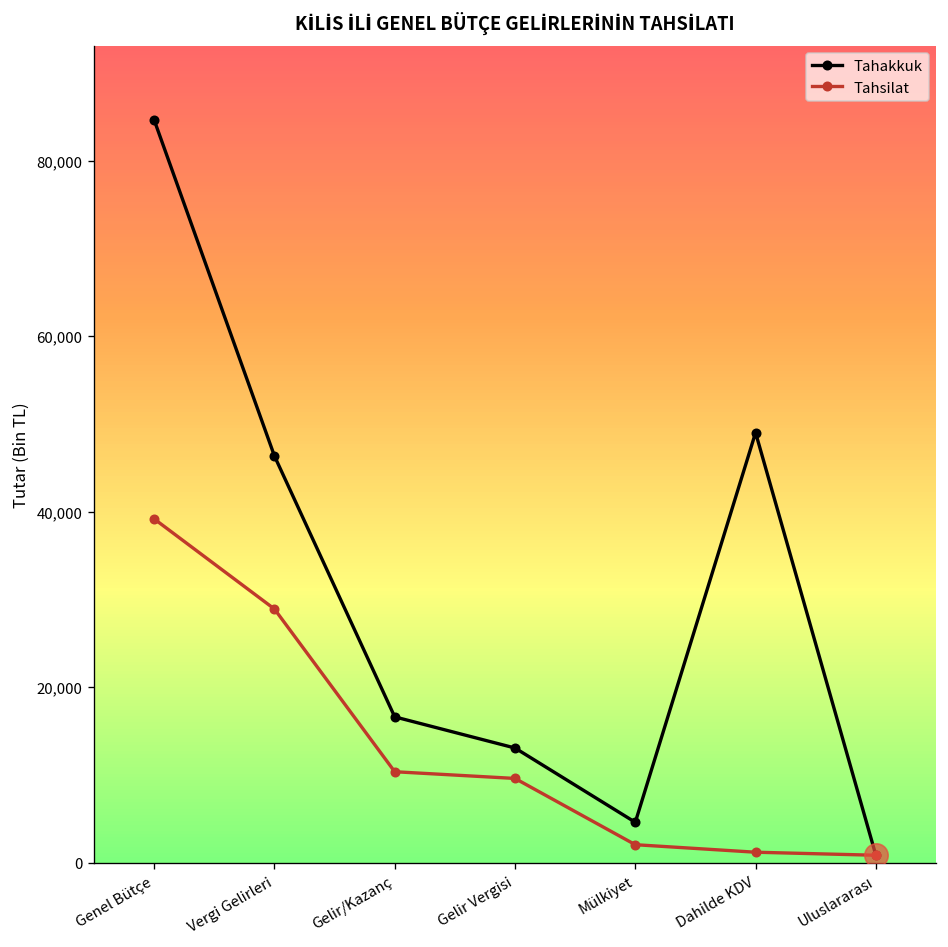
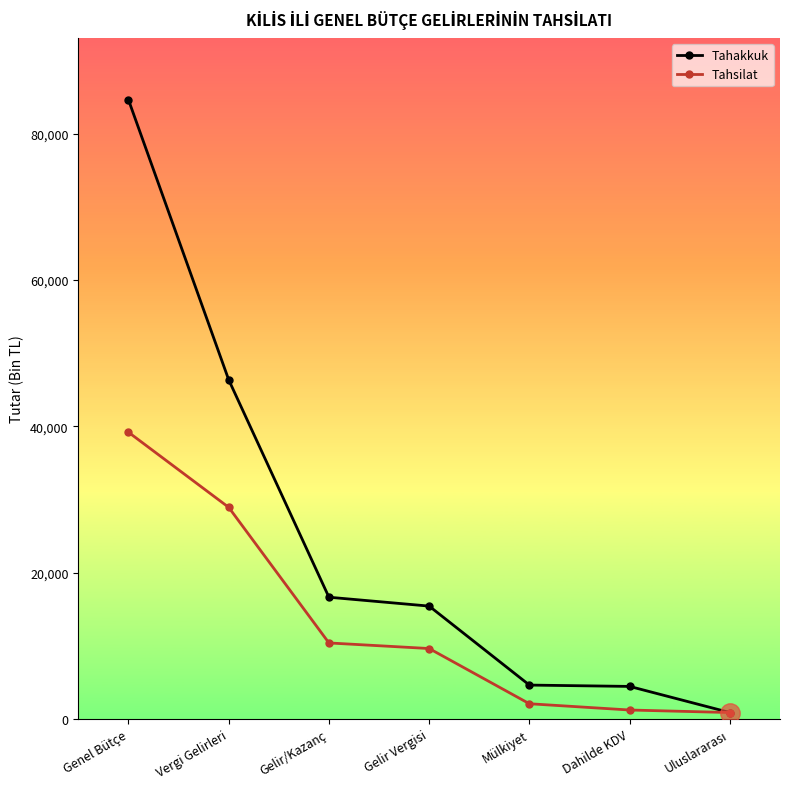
  {
    "Tahakkuk": {
      "Genel Bütçe": "85,000",
      "Vergi Gelirleri": "46,000",
      "Gelir/Kazanç": "17,000",
-     "Gelir Vergisi": "13,000",
+     "Gelir Vergisi": "15,000",
      "Mülkiyet": "5,000",
-     "Dahilde KDV": "49,000"
+     "Dahilde KDV": "4,000"
    }
  }
